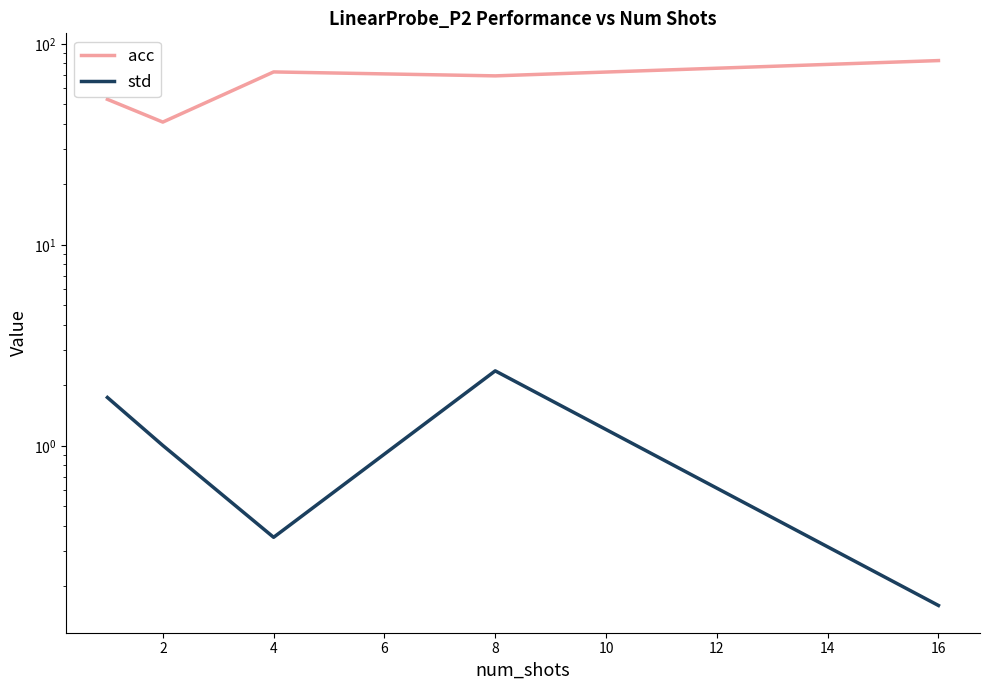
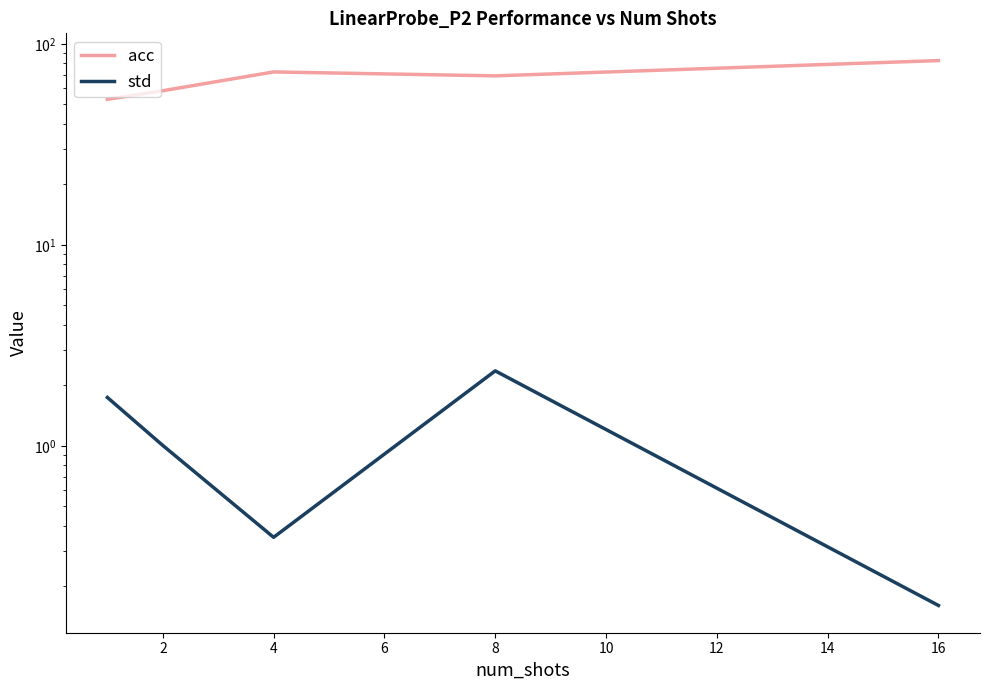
  {
    "acc": {
-     "2": 41,
+     "2": 58,
      "4": 72,
      "8": 69,
      "16": 83
    },
    "std": {
      "2": 1,
      "4": 0.35,
      "8": 2.4,
      "16": 0.16
    }
  }
